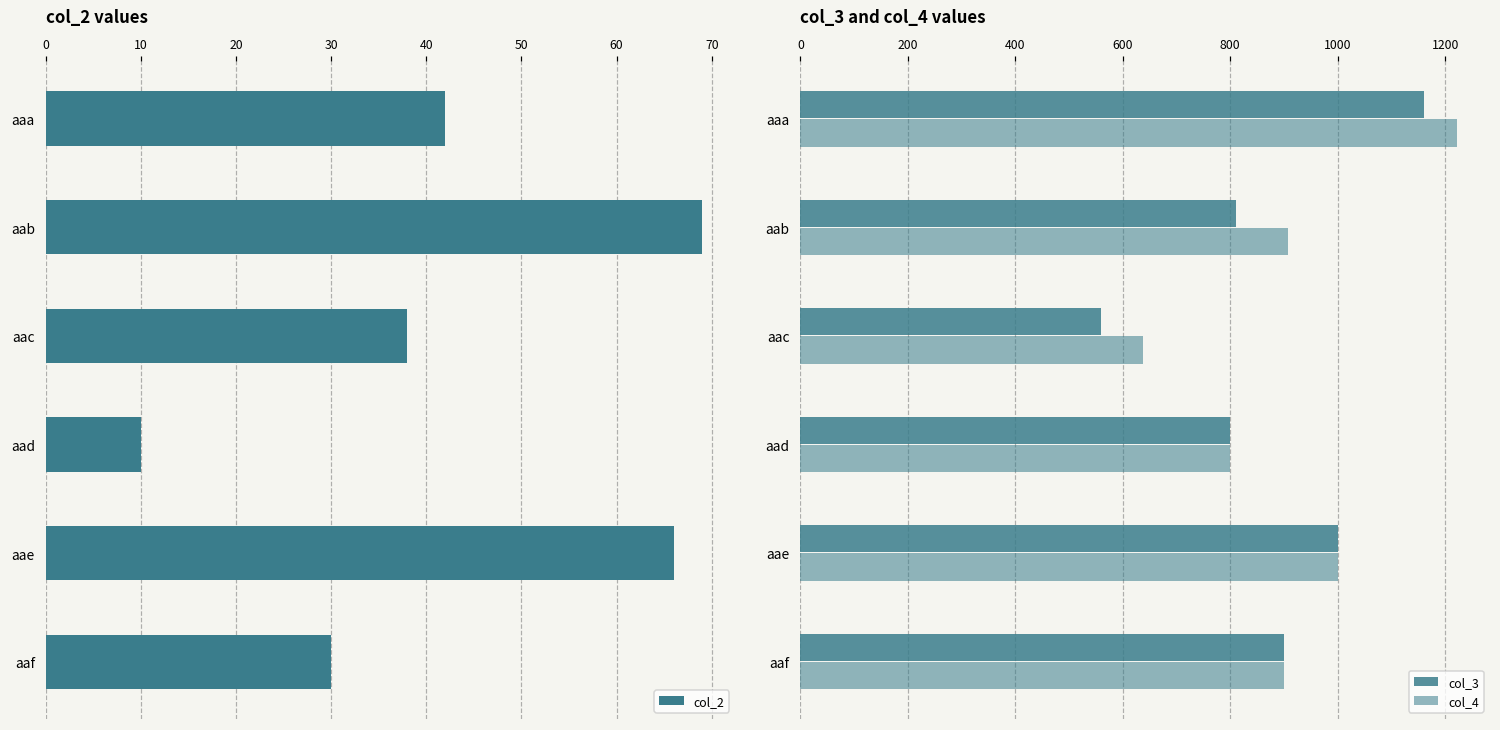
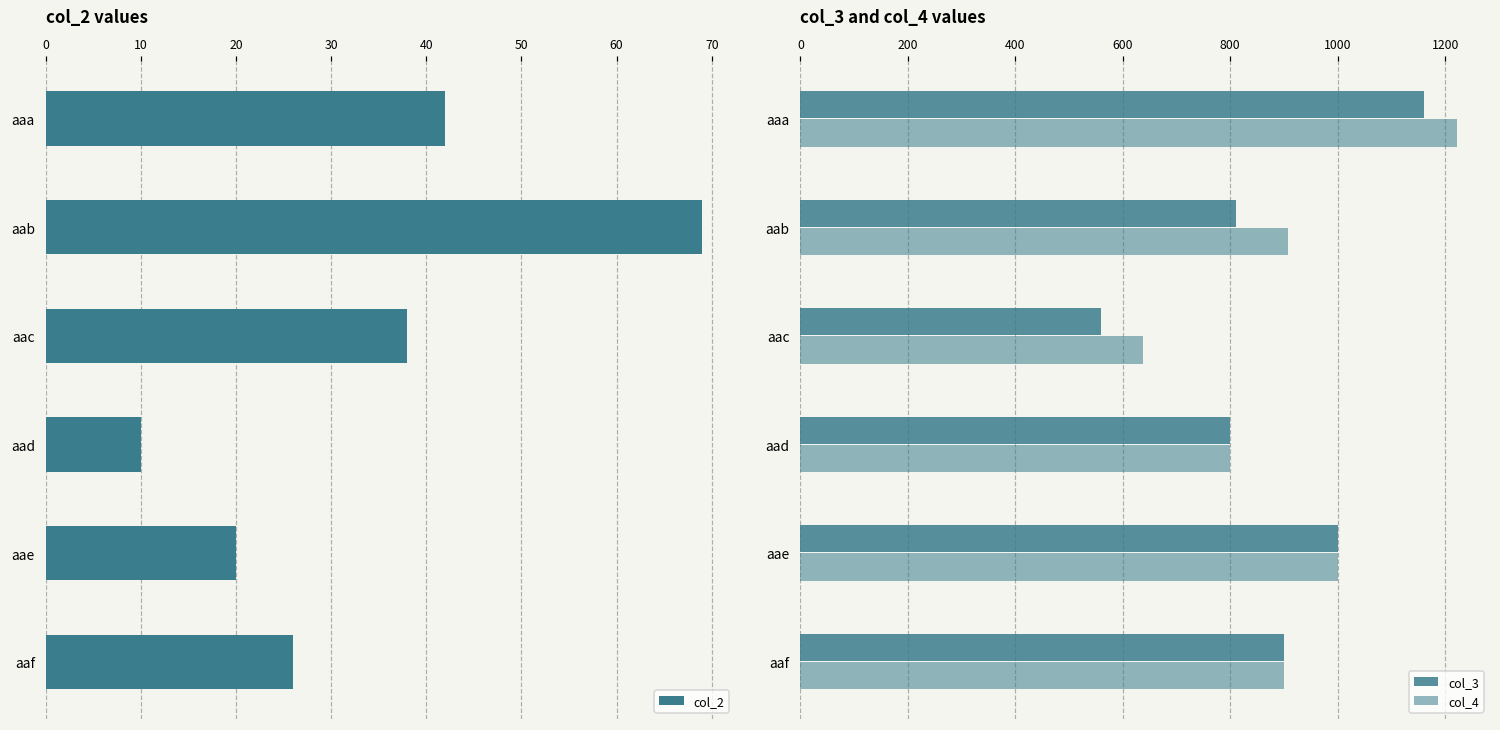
  {
    "col_2 values": {
      "aaa": 42,
      "aab": 69,
      "aac": 38,
      "aad": 10,
-     "aae": 66,
-     "aaf": 30
+     "aae": 20,
+     "aaf": 26
    }
  }
